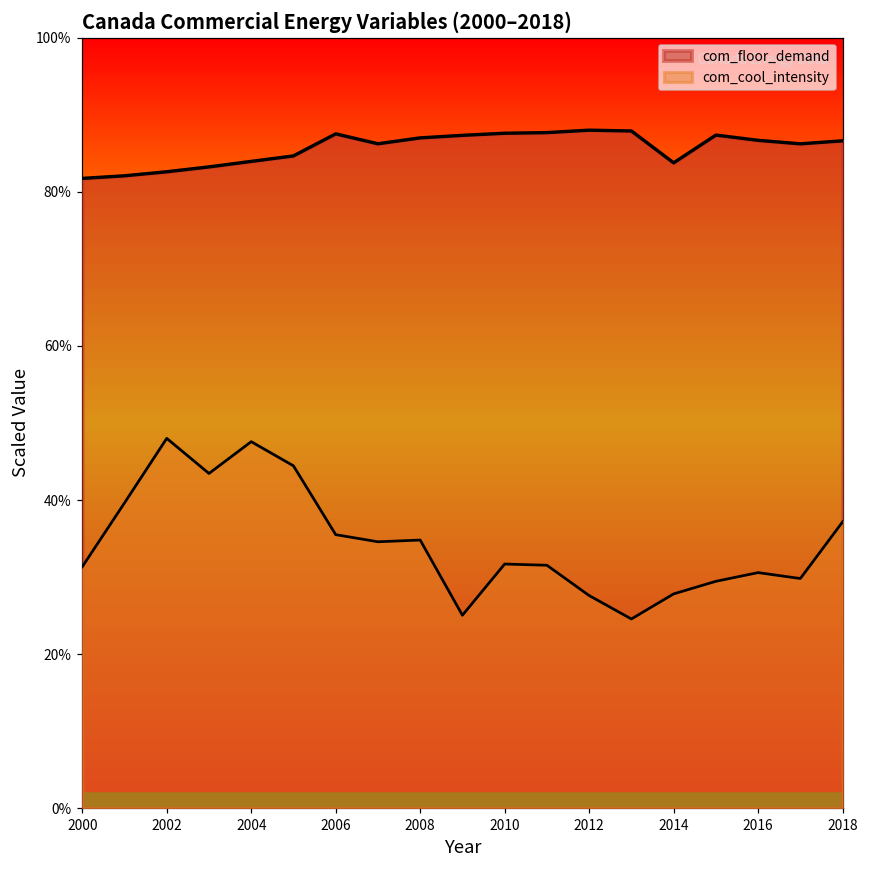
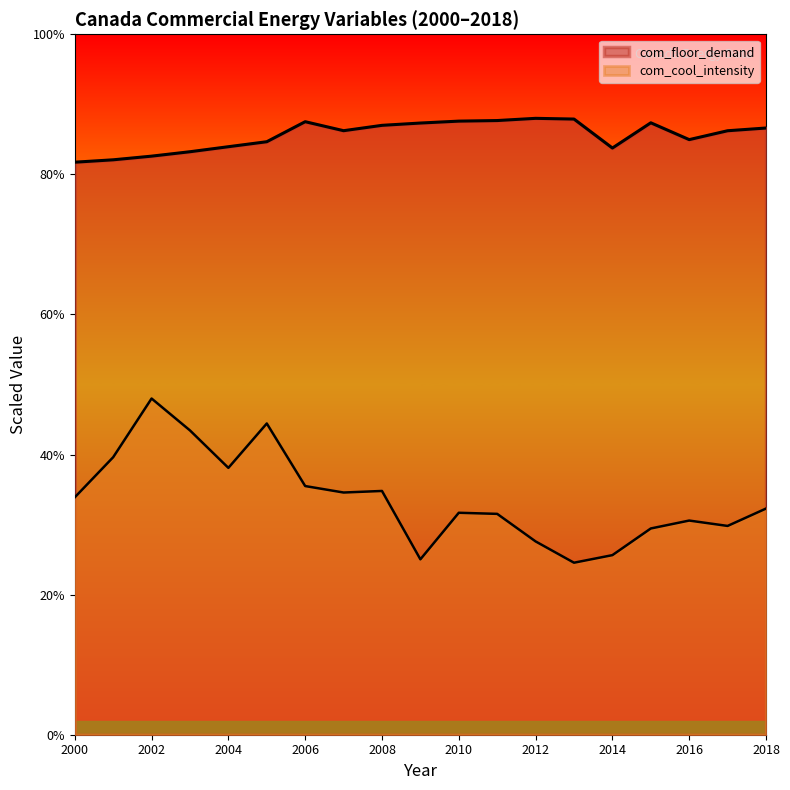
  {
    "com_floor_demand": {
      "2000": "82%",
      "2002": "83%",
      "2004": "84%",
      "2006": "88%",
      "2008": "87%",
      "2010": "88%",
      "2012": "88%",
      "2014": "84%",
-     "2016": "87%",
+     "2016": "85%",
      "2018": "87%"
    },
    "com_cool_intensity": {
-     "2000": "31%",
+     "2000": "34%",
      "2002": "48%",
-     "2004": "48%",
+     "2004": "38%",
      "2006": "36%",
      "2008": "35%",
      "2010": "32%",
      "2012": "28%",
-     "2014": "28%",
+     "2014": "26%",
      "2016": "31%",
-     "2018": "37%"
+     "2018": "32%"
    }
  }
